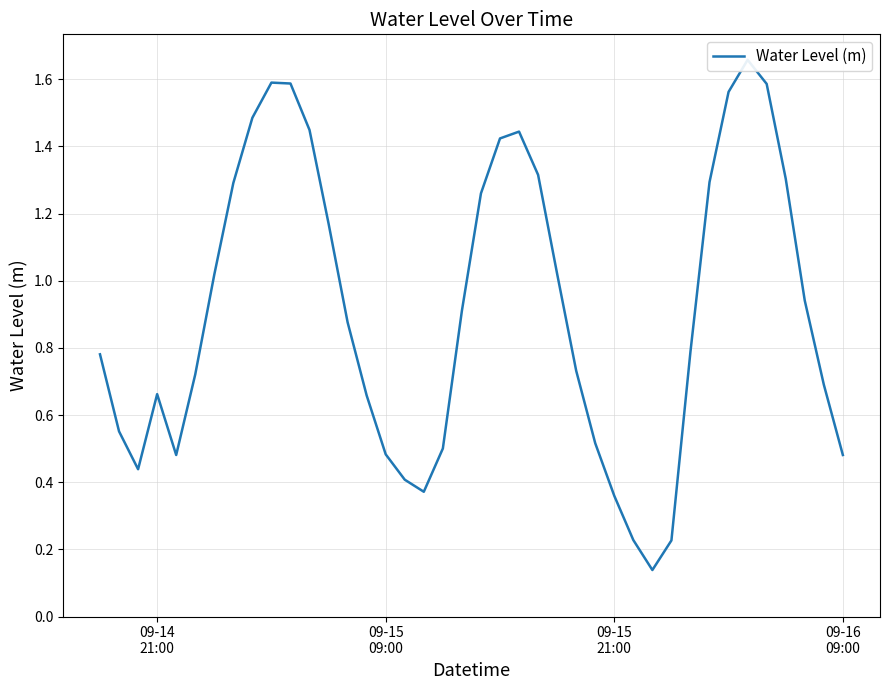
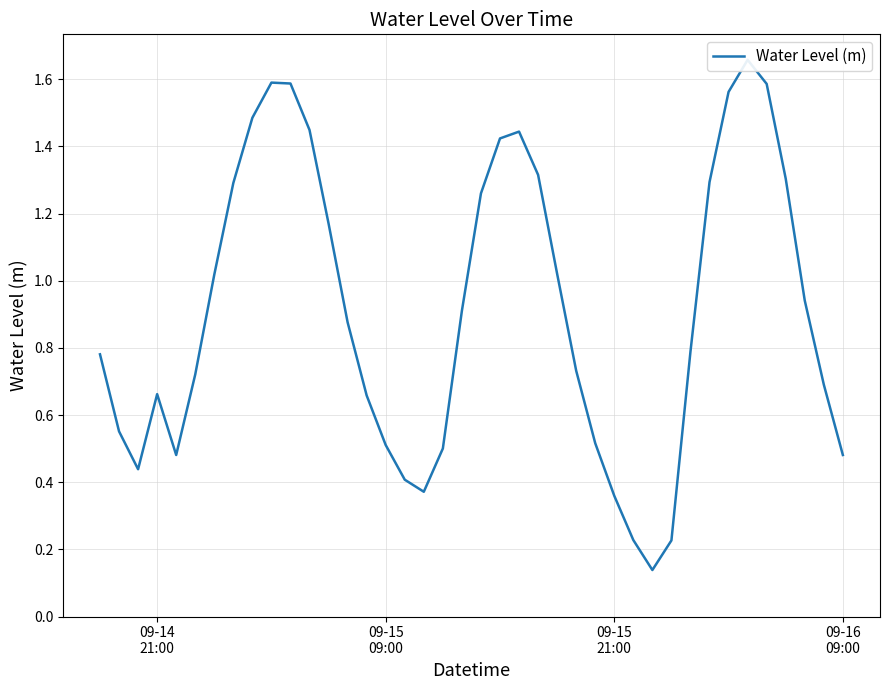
  {
    "09-14 21:00": 0.66,
-   "09-15 09:00": 0.48,
+   "09-15 09:00": 0.51,
    "09-15 21:00": 0.36,
    "09-16 09:00": 0.48
  }
